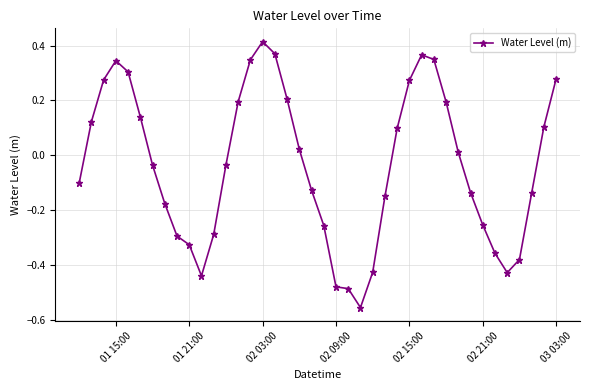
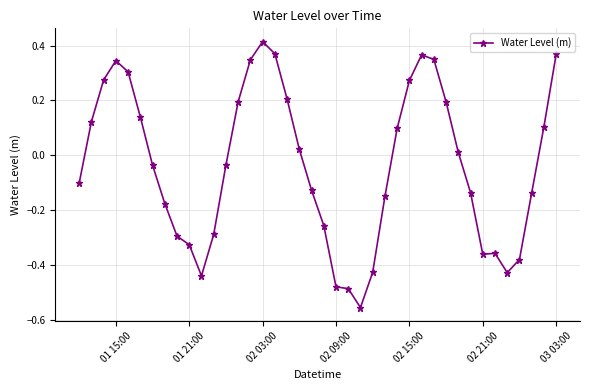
  {
    "01 15:00": 0.34,
    "01 21:00": -0.33,
    "02 03:00": 0.41,
    "02 09:00": -0.48,
    "02 15:00": 0.27,
-   "02 21:00": -0.25,
-   "03 03:00": 0.28
+   "02 21:00": -0.36,
+   "03 03:00": 0.37
  }
